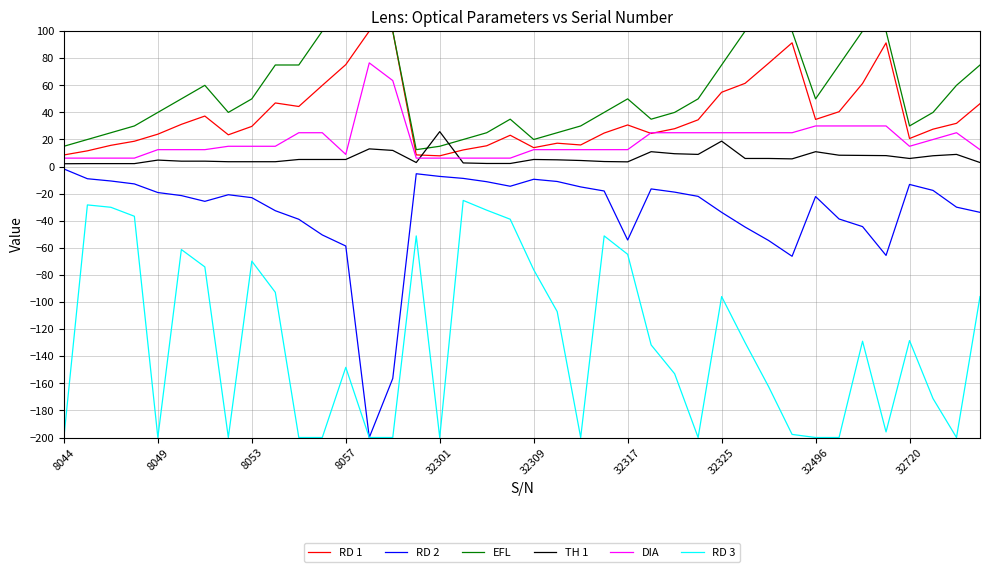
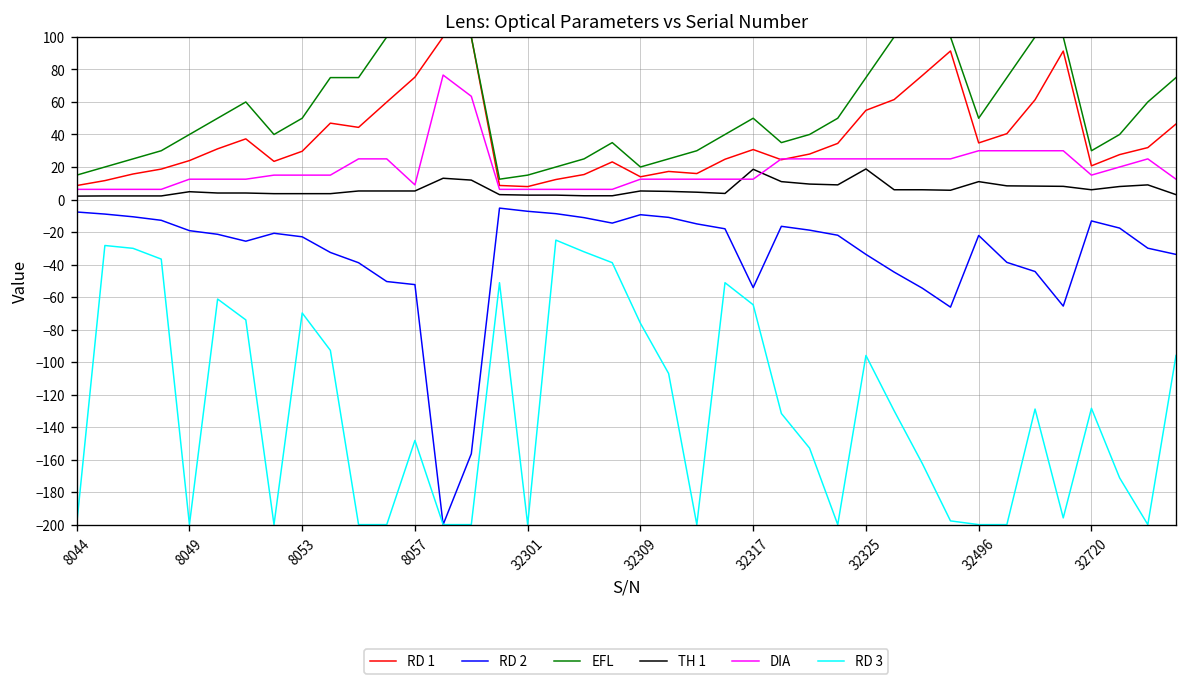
  {
    "RD 1": {
      "8044": 9,
      "8049": 24,
      "8053": 30,
      "8057": 75,
      "32317": 31,
      "32325": 55,
      "32496": 35,
      "32720": 21
    },
    "RD 2": {
-     "8044": -2,
+     "8044": -8,
      "8049": -19,
      "8053": -23,
-     "8057": -59,
+     "8057": -52,
      "32301": -7,
      "32309": -9,
      "32317": -54,
      "32325": -34,
      "32496": -22,
      "32720": -13
    },
    "EFL": {
      "8044": 15,
      "8049": 40,
      "8053": 50,
      "8057": 100,
      "32301": 15,
      "32309": 20,
      "32317": 50,
      "32325": 75,
      "32496": 50,
      "32720": 30
    },
    "TH 1": {
      "8044": 2,
      "8049": 5,
      "8053": 4,
      "8057": 5,
-     "32301": 26,
+     "32301": 3,
      "32309": 5,
-     "32317": 4,
+     "32317": 19,
      "32325": 19,
      "32496": 11,
      "32720": 6
    },
    "DIA": {
      "8044": 6,
      "8049": 13,
      "8053": 15,
      "8057": 9,
      "32317": 13,
      "32325": 25,
      "32496": 30,
      "32720": 15
    },
    "RD 3": {
      "8044": -200,
      "8049": -200,
      "8053": -70,
      "8057": -148,
      "32301": -200,
      "32309": -76,
      "32317": -65,
      "32325": -96,
      "32496": -200,
      "32720": -128
    }
  }
